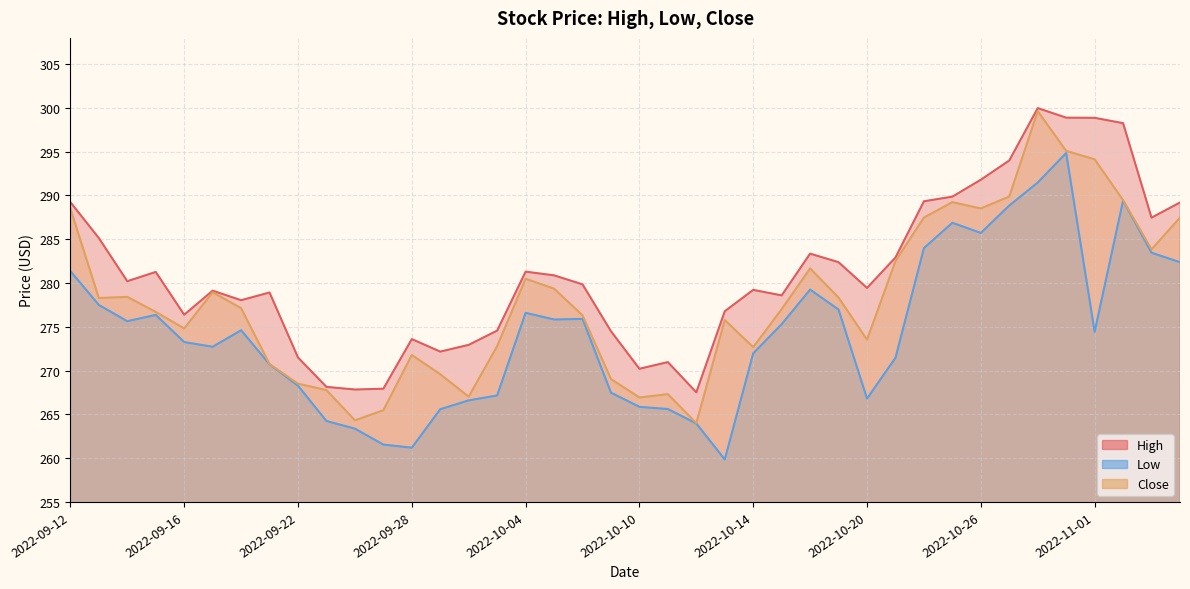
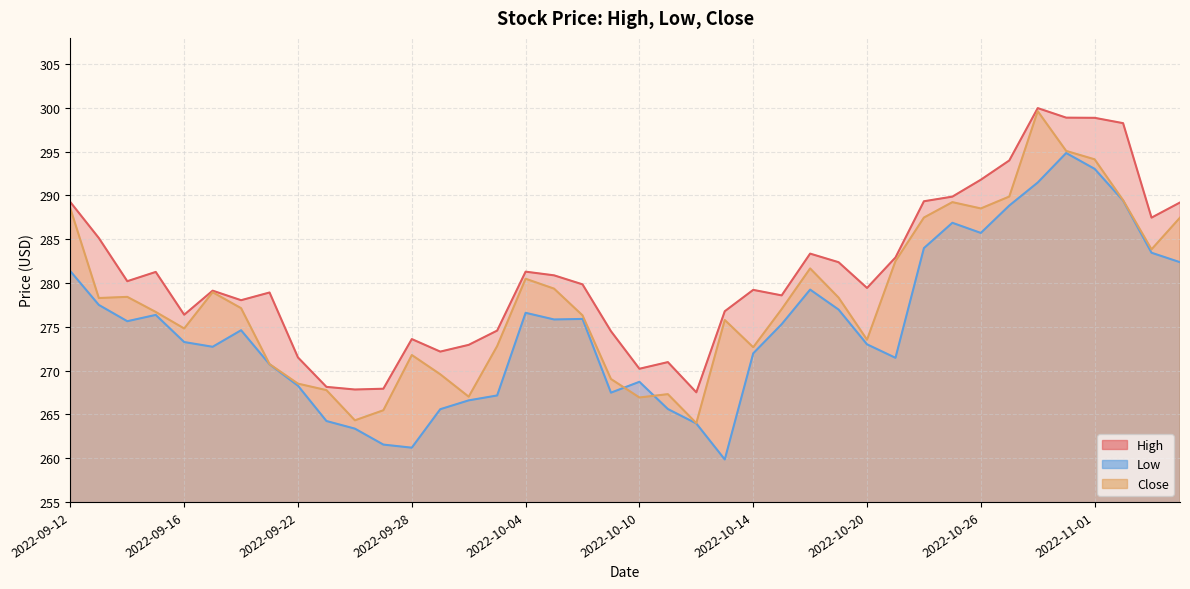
  {
    "Low": {
      "2022-09-12": 281,
      "2022-09-16": 273,
      "2022-09-28": 261,
      "2022-10-04": 277,
-     "2022-10-10": 266,
+     "2022-10-10": 269,
      "2022-10-14": 272,
-     "2022-10-20": 267,
+     "2022-10-20": 273,
      "2022-10-26": 286,
-     "2022-11-01": 274
+     "2022-11-01": 293
    }
  }
